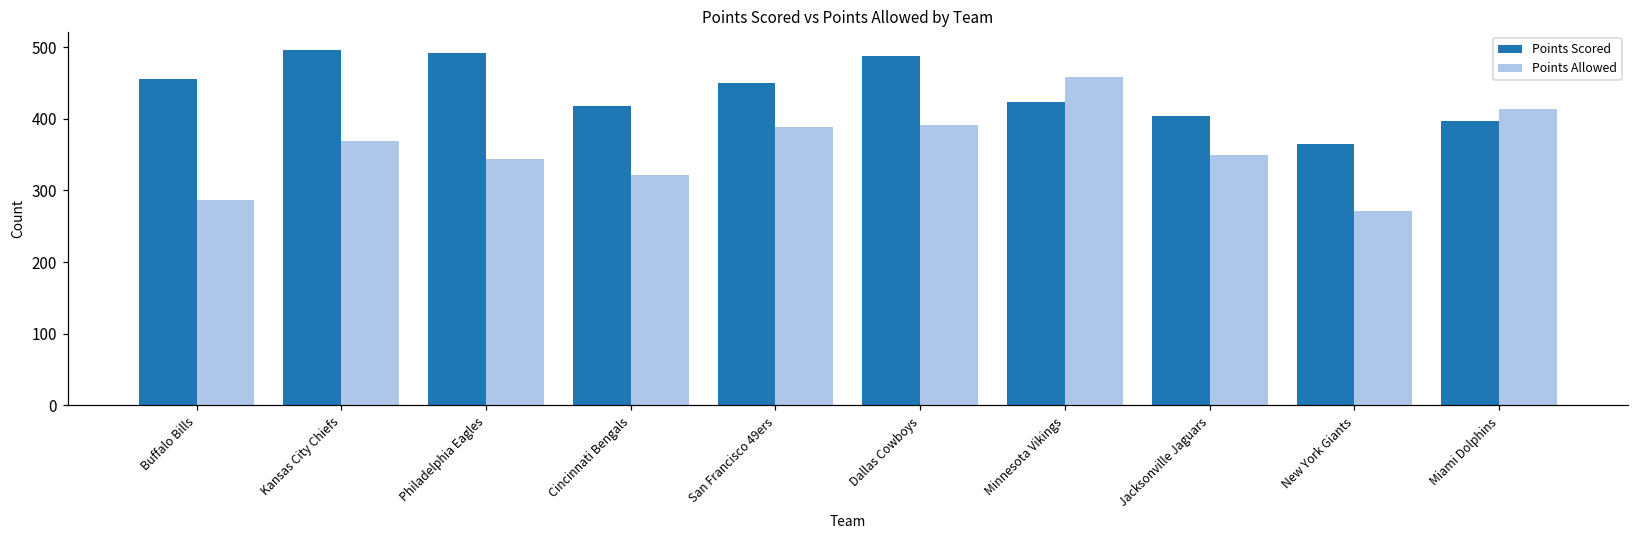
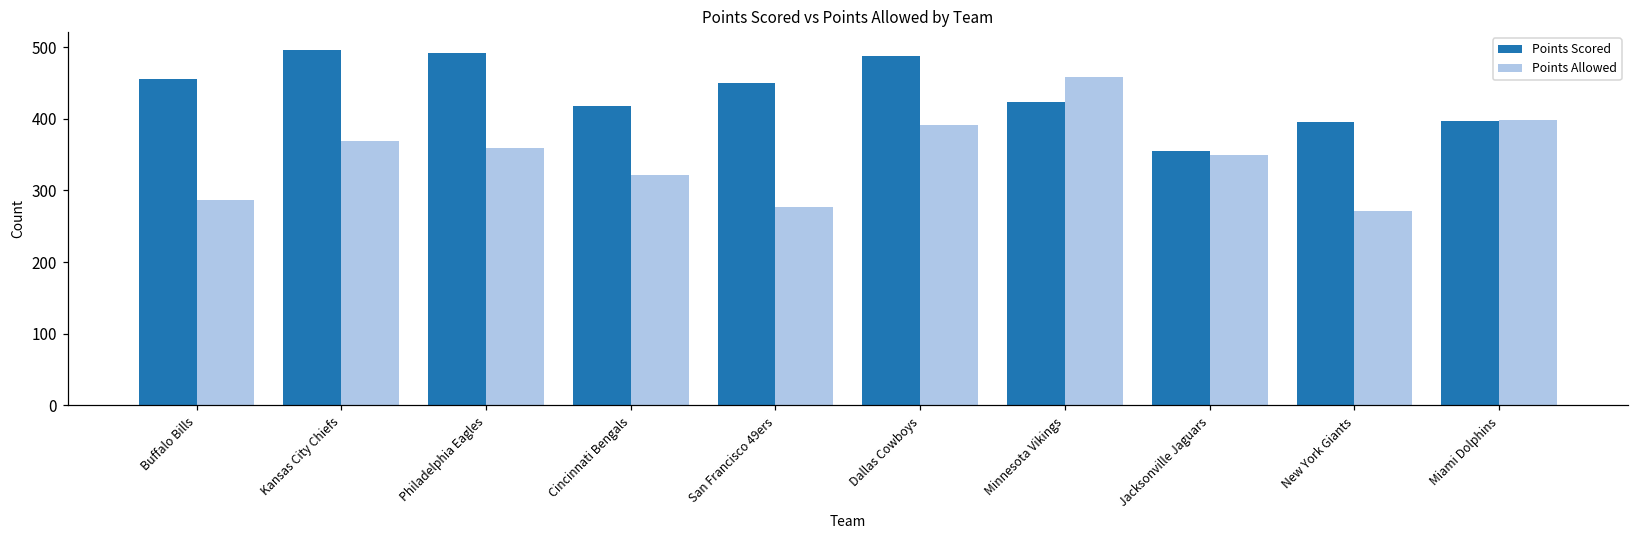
  {
    "Points Scored": {
      "Buffalo Bills": 460,
      "Kansas City Chiefs": 500,
      "Philadelphia Eagles": 490,
      "Cincinnati Bengals": 420,
      "San Francisco 49ers": 450,
      "Dallas Cowboys": 490,
      "Minnesota Vikings": 420,
-     "Jacksonville Jaguars": 400,
-     "New York Giants": 370,
+     "Jacksonville Jaguars": 360,
+     "New York Giants": 400,
      "Miami Dolphins": 400
    },
    "Points Allowed": {
      "Buffalo Bills": 290,
      "Kansas City Chiefs": 370,
-     "Philadelphia Eagles": 340,
+     "Philadelphia Eagles": 360,
      "Cincinnati Bengals": 320,
-     "San Francisco 49ers": 390,
+     "San Francisco 49ers": 280,
      "Dallas Cowboys": 390,
      "Minnesota Vikings": 460,
      "Jacksonville Jaguars": 350,
      "New York Giants": 270,
-     "Miami Dolphins": 410
+     "Miami Dolphins": 400
    }
  }
